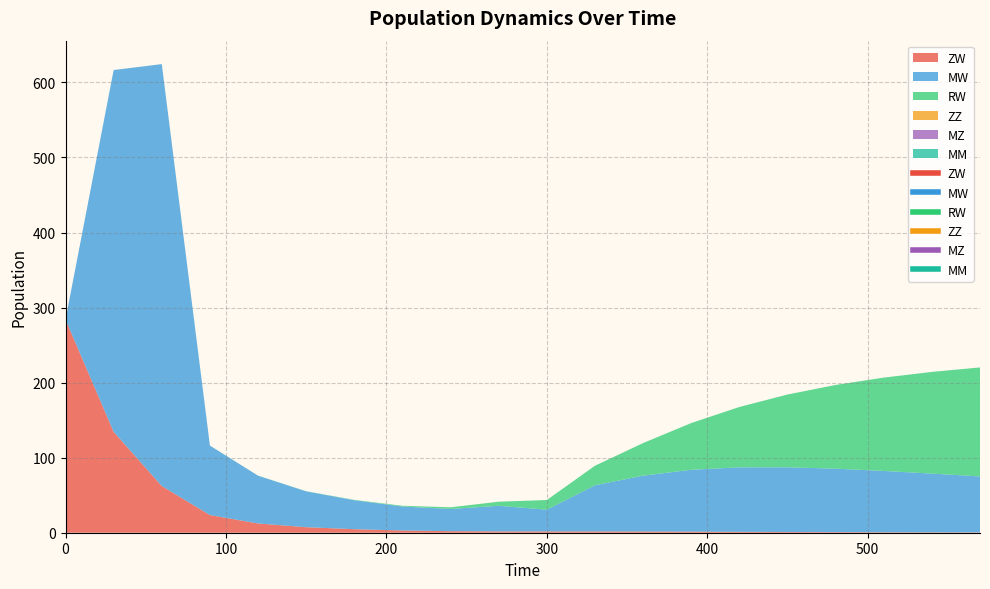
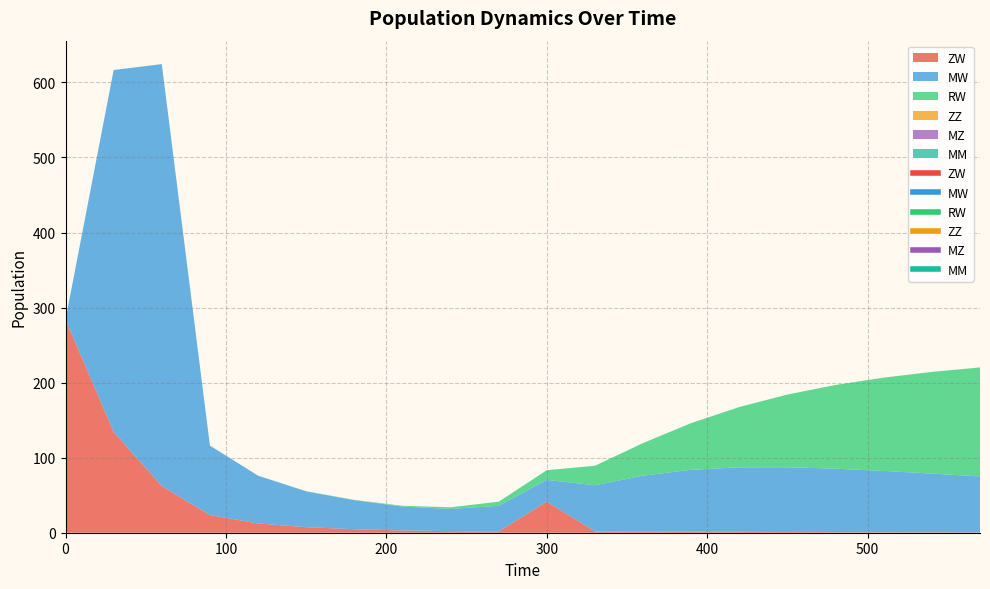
  {
    "ZW": {
-     "300": 0
+     "300": 40
    },
    "MW": {
      "300": 30
    }
  }
